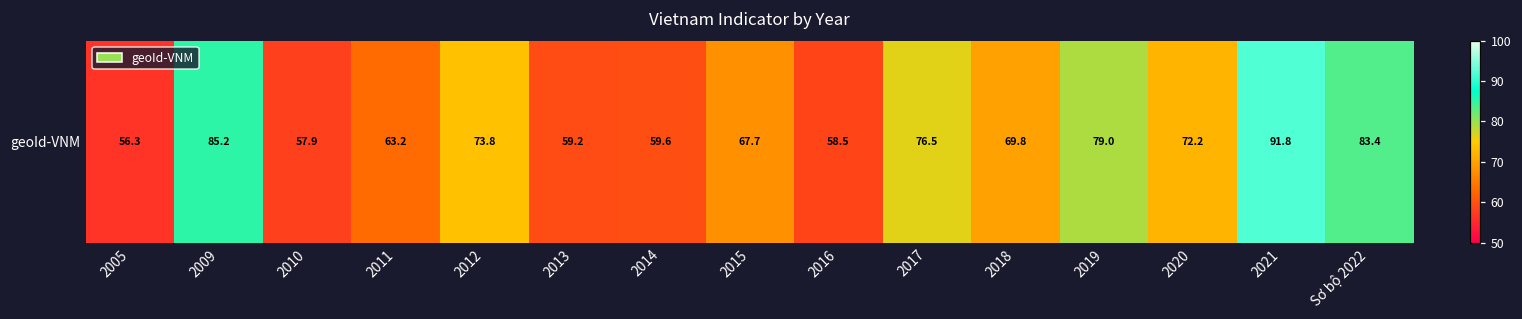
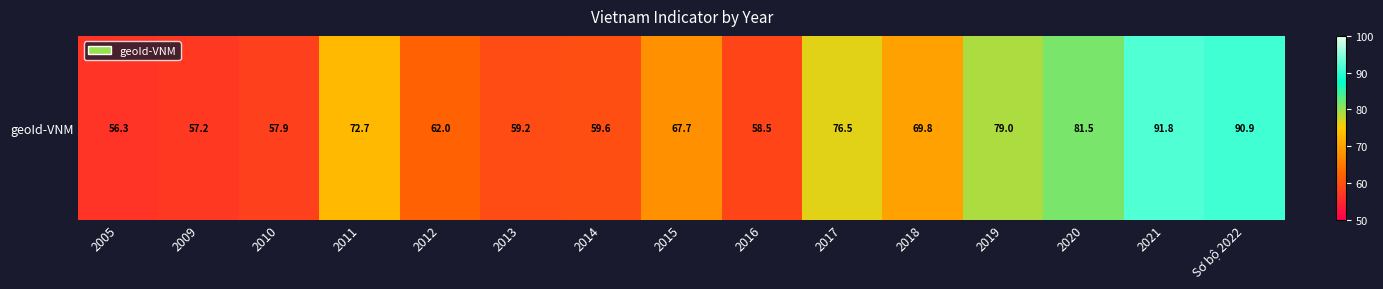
  {
    "geoId-VNM": {
      "2005": 56.3,
-     "2009": 85.2,
+     "2009": 57.2,
      "2010": 57.9,
-     "2011": 63.2,
-     "2012": 73.8,
+     "2011": 72.7,
+     "2012": 62.0,
      "2013": 59.2,
      "2014": 59.6,
      "2015": 67.7,
      "2016": 58.5,
      "2017": 76.5,
      "2018": 69.8,
      "2019": 79.0,
-     "2020": 72.2,
+     "2020": 81.5,
      "2021": 91.8,
-     "Sơ bộ 2022": 83.4
+     "Sơ bộ 2022": 90.9
    }
  }
